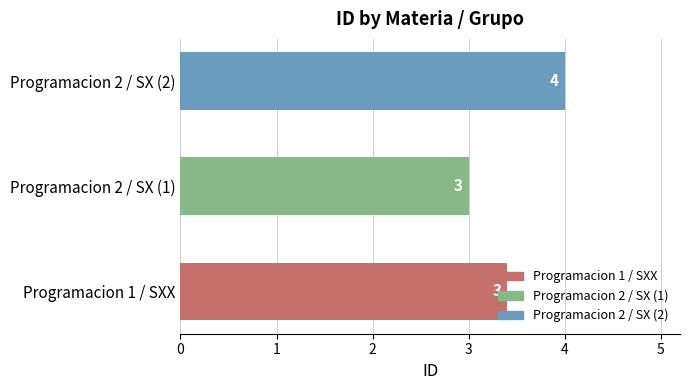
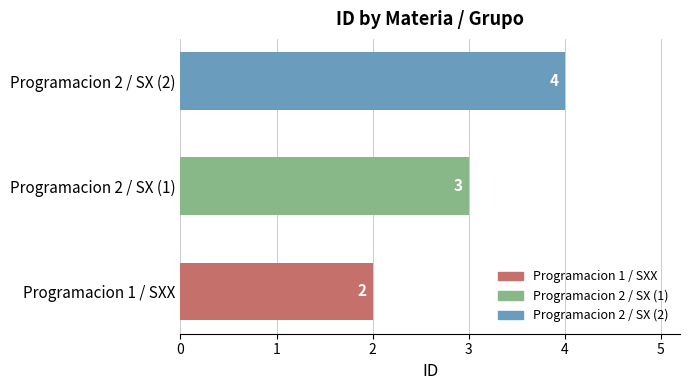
  {
    "Programacion 2 / SX (2)": 4,
    "Programacion 2 / SX (1)": 3,
-   "Programacion 1 / SXX": 3
+   "Programacion 1 / SXX": 2
  }
